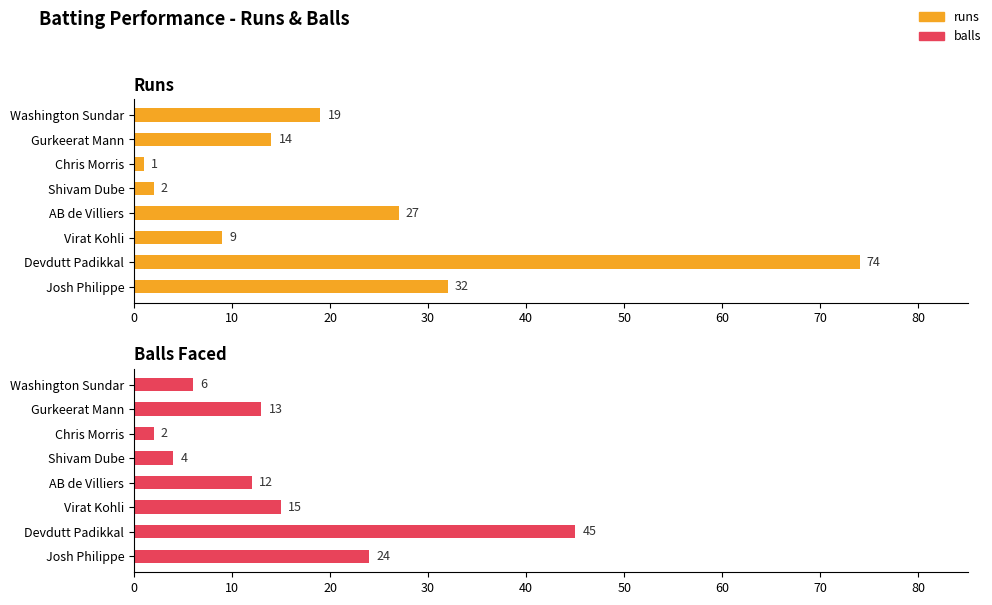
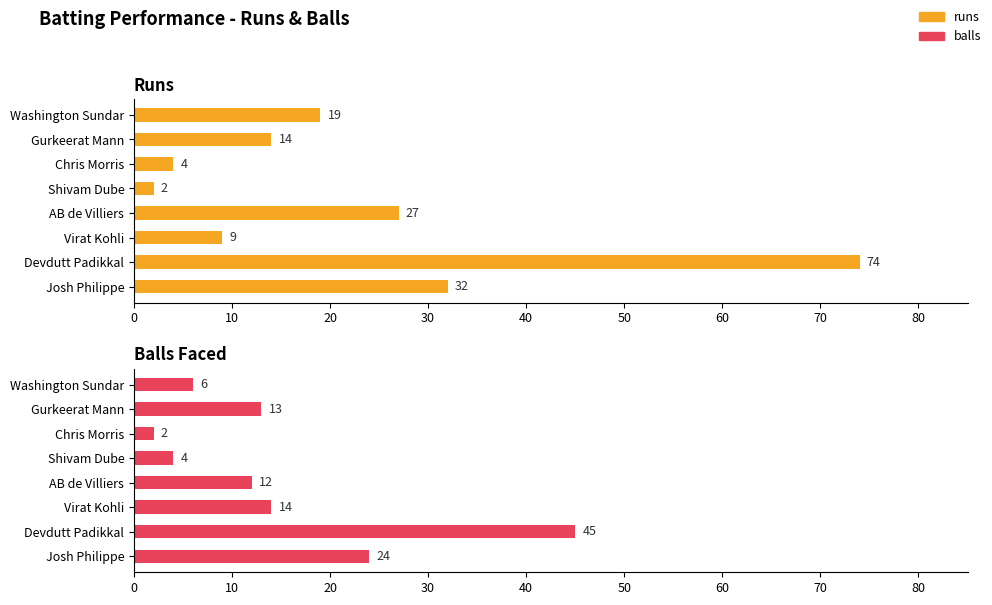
  {
    "Runs": {
      "Washington Sundar": 19,
      "Gurkeerat Mann": 14,
-     "Chris Morris": 1,
+     "Chris Morris": 4,
      "Shivam Dube": 2,
      "AB de Villiers": 27,
      "Virat Kohli": 9,
      "Devdutt Padikkal": 74,
      "Josh Philippe": 32
    },
    "Balls Faced": {
      "Washington Sundar": 6,
      "Gurkeerat Mann": 13,
      "Chris Morris": 2,
      "Shivam Dube": 4,
      "AB de Villiers": 12,
-     "Virat Kohli": 15,
+     "Virat Kohli": 14,
      "Devdutt Padikkal": 45,
      "Josh Philippe": 24
    }
  }
